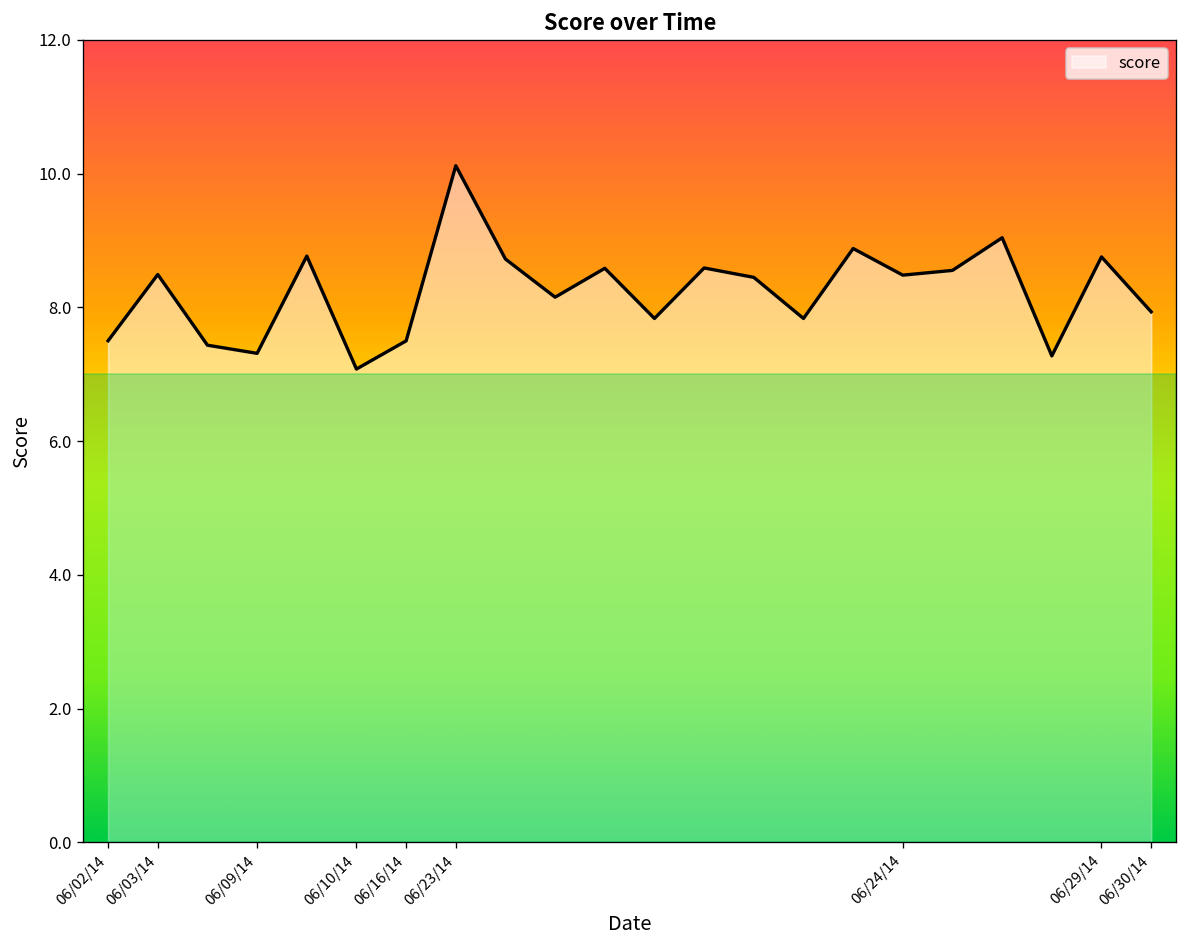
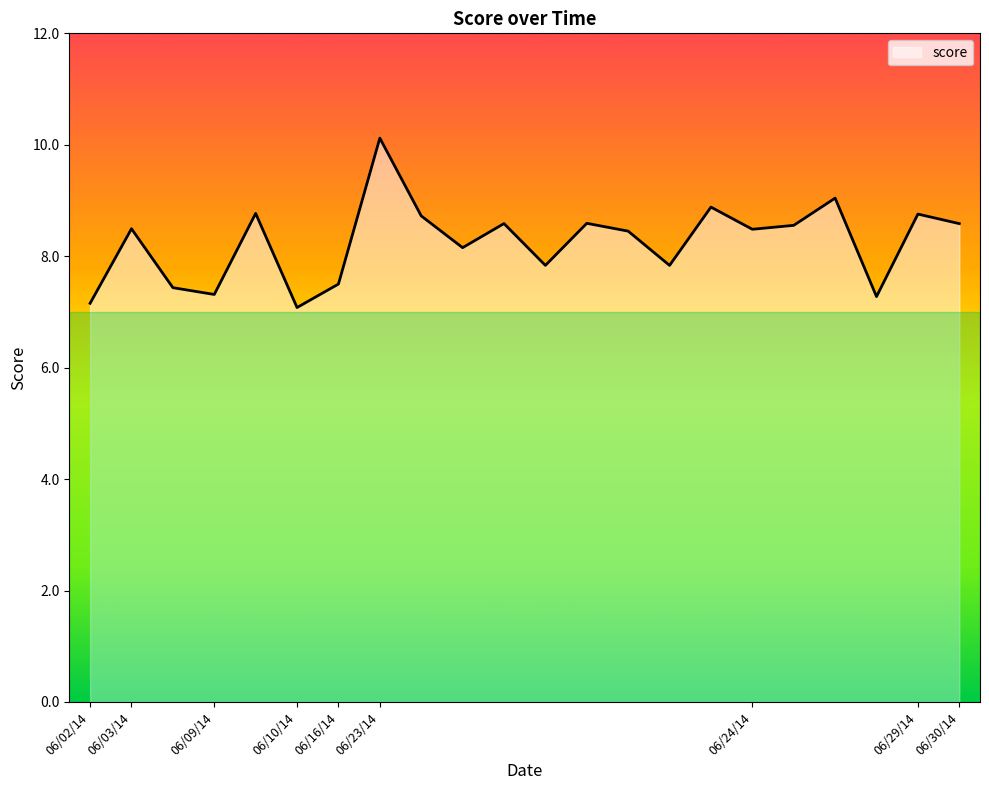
  {
-   "06/02/14": 7.5,
+   "06/02/14": 7.2,
    "06/10/14": 7.1,
    "06/16/14": 7.5,
    "06/29/14": 8.8,
-   "06/30/14": 7.9
+   "06/30/14": 8.6
  }
